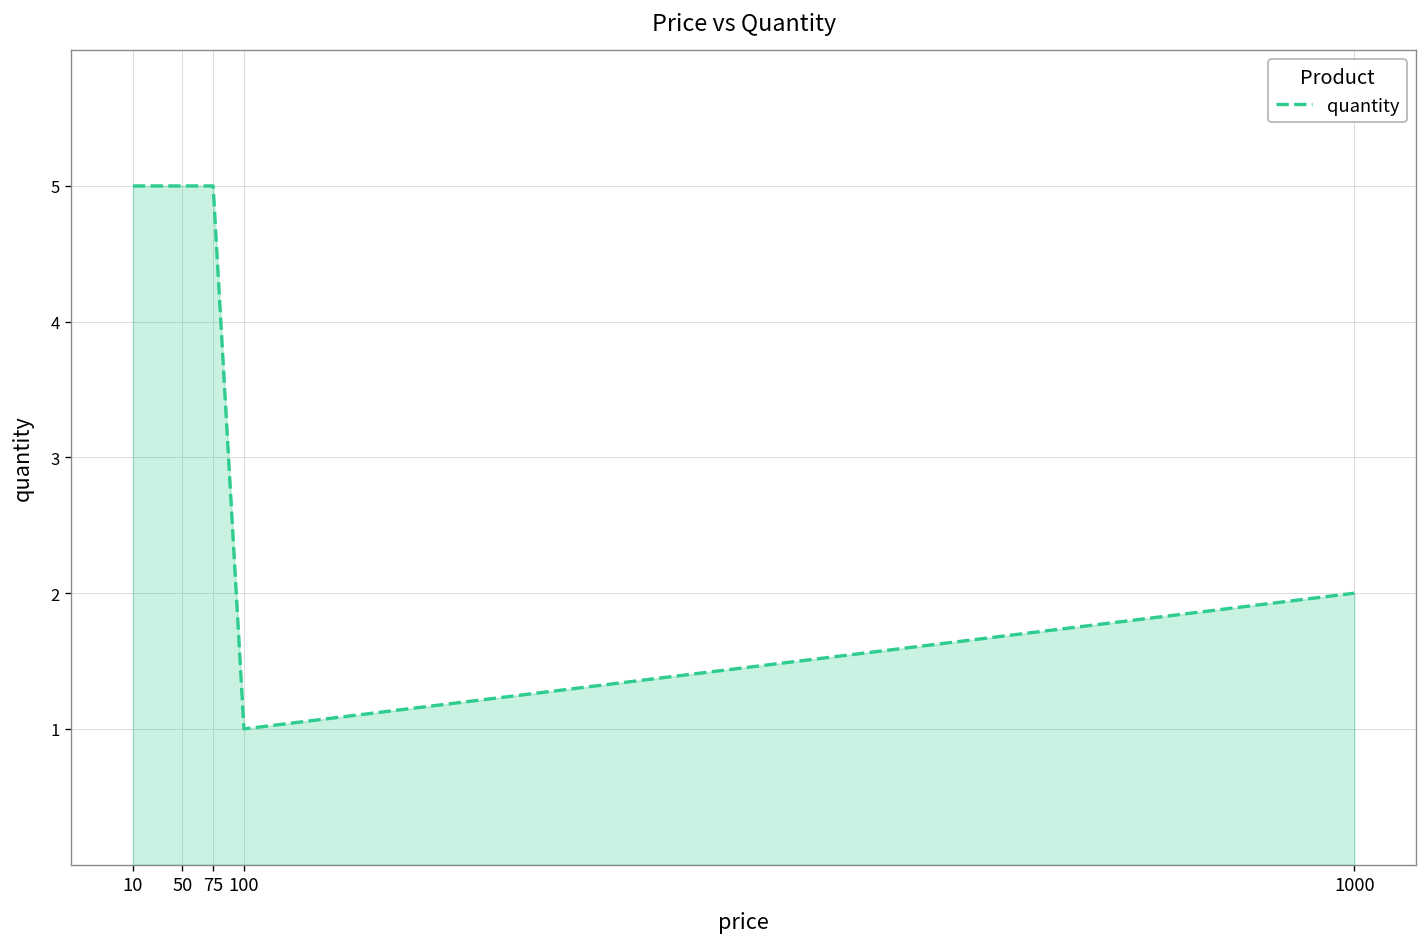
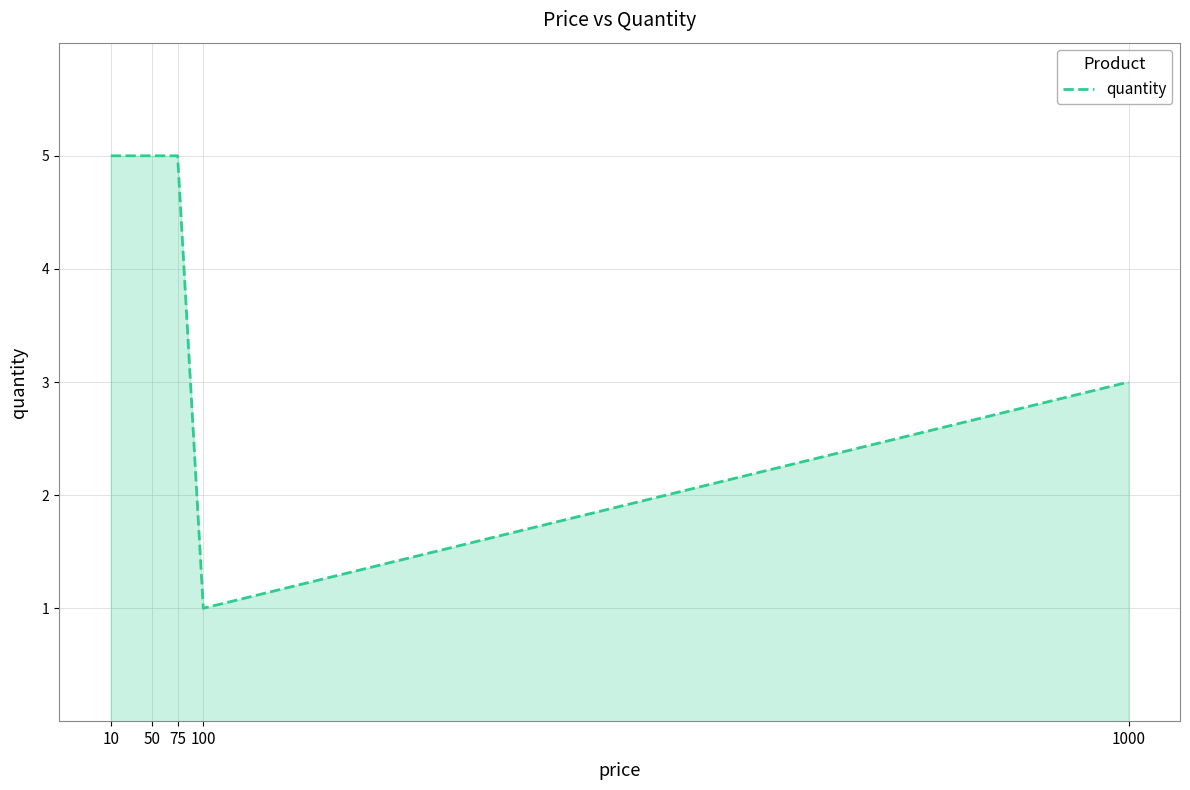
  {
    "10": 5,
    "50": 5,
    "75": 5,
    "100": 1,
-   "1000": 2
+   "1000": 3
  }
